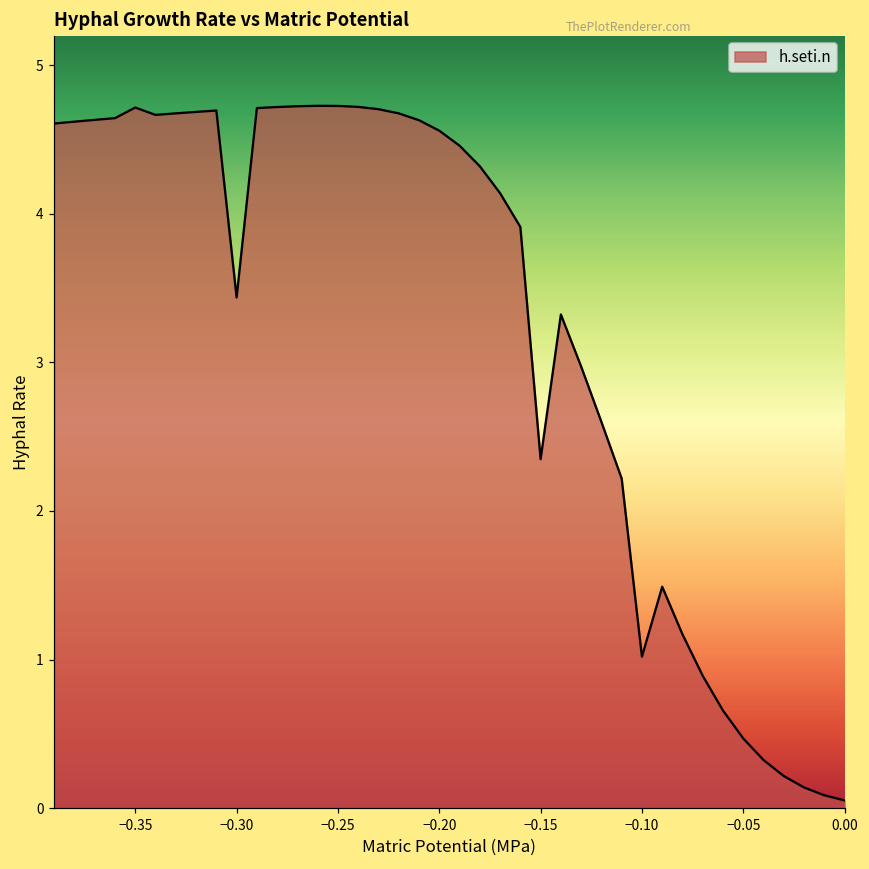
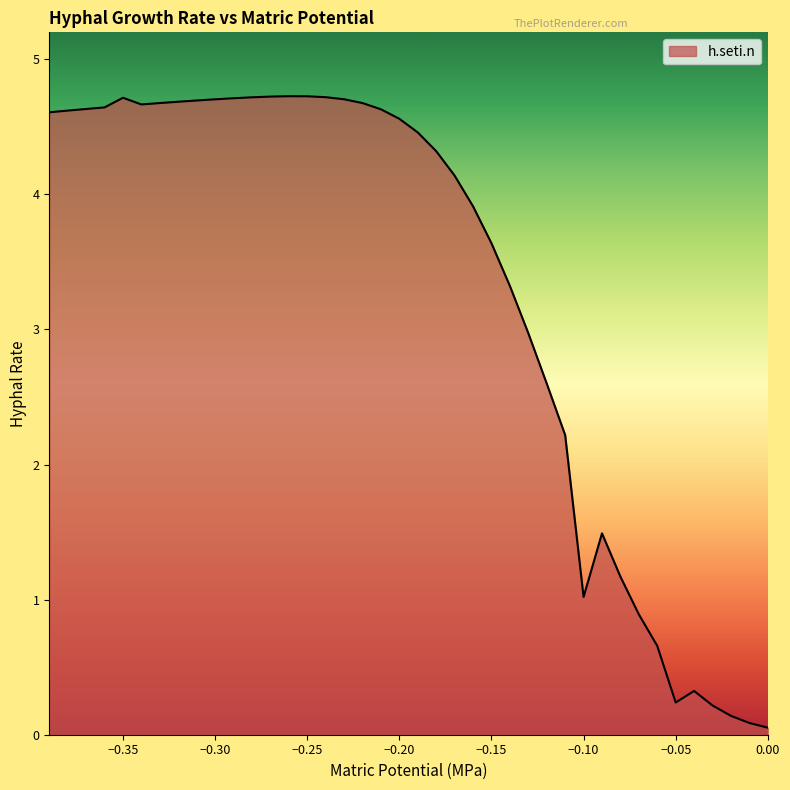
  {
    "−0.35": 4.71,
-   "−0.30": 3.44,
+   "−0.30": 4.70,
    "−0.25": 4.73,
    "−0.20": 4.56,
-   "−0.15": 2.35,
+   "−0.15": 3.64,
    "−0.10": 1.02,
-   "−0.05": 0.47,
+   "−0.05": 0.24,
    "0.00": 0.05
  }
